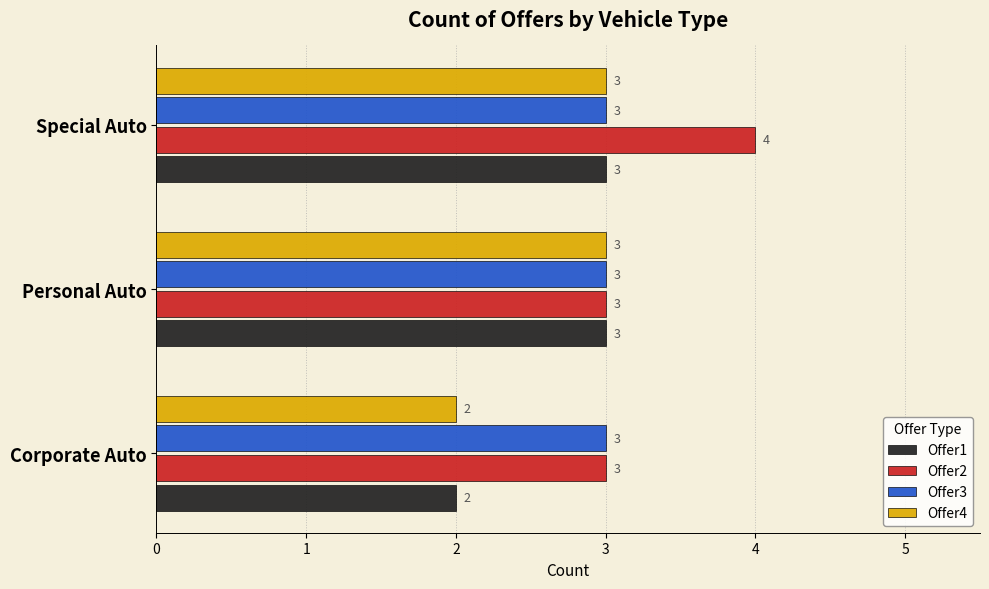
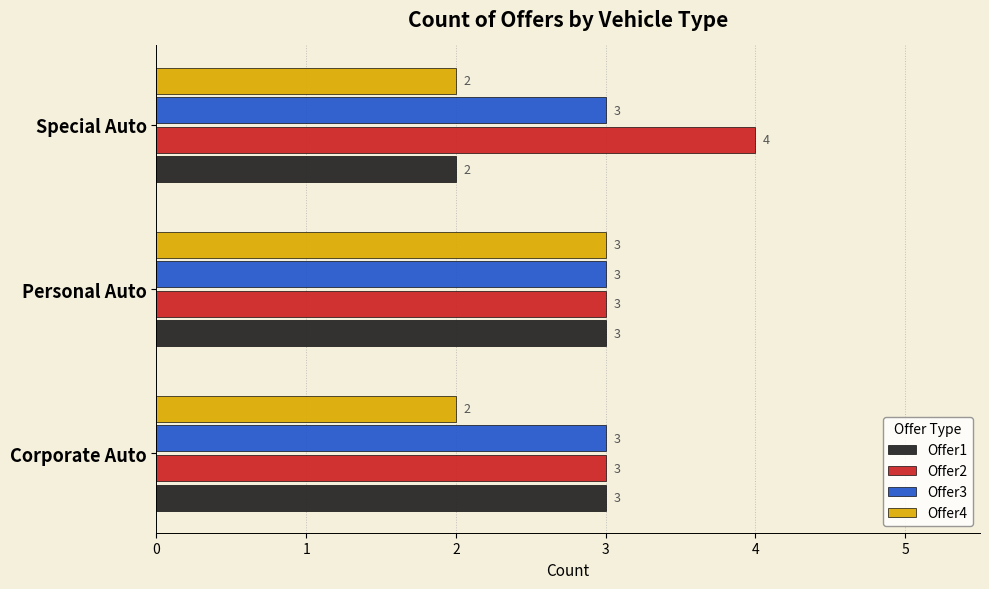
  {
    "Offer1": {
-     "Special Auto": 3,
+     "Special Auto": 2,
      "Personal Auto": 3,
-     "Corporate Auto": 2
+     "Corporate Auto": 3
    },
    "Offer2": {
      "Special Auto": 4,
      "Personal Auto": 3,
      "Corporate Auto": 3
    },
    "Offer3": {
      "Special Auto": 3,
      "Personal Auto": 3,
      "Corporate Auto": 3
    },
    "Offer4": {
-     "Special Auto": 3,
+     "Special Auto": 2,
      "Personal Auto": 3,
      "Corporate Auto": 2
    }
  }
